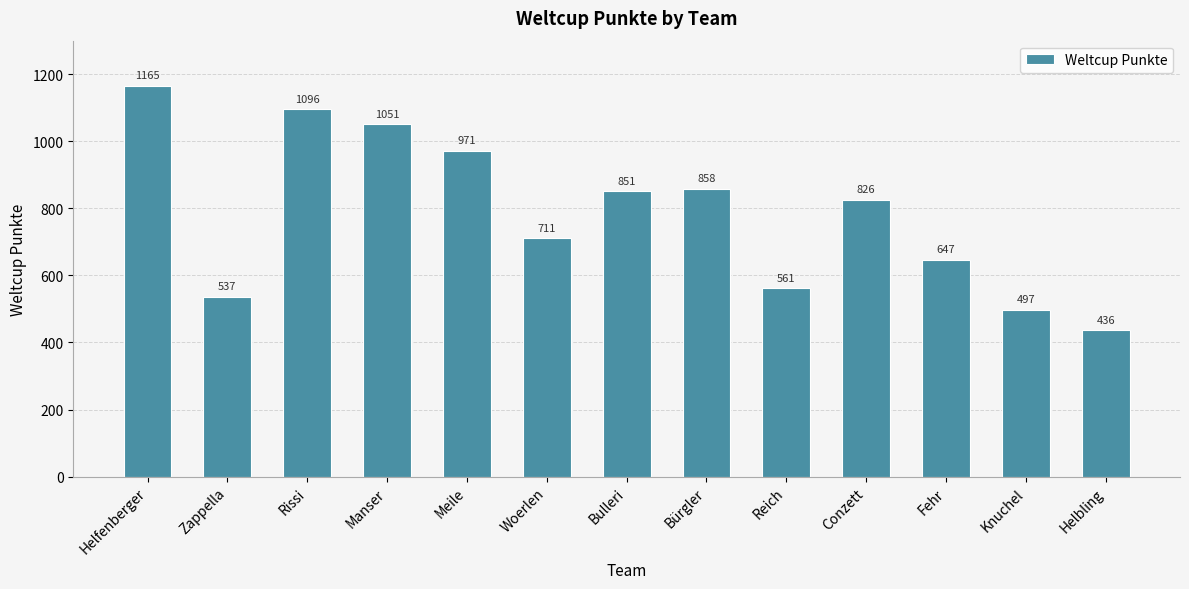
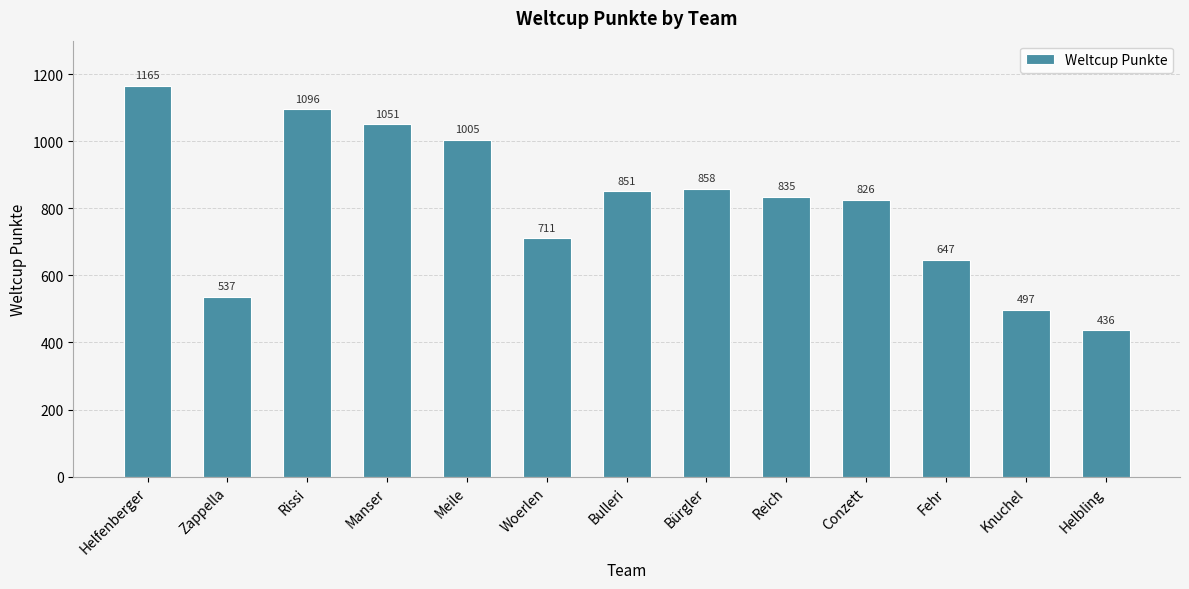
  {
    "Helfenberger": 1165,
    "Zappella": 537,
    "Rissi": 1096,
    "Manser": 1051,
-   "Meile": 971,
+   "Meile": 1005,
    "Woerlen": 711,
    "Bulleri": 851,
    "Bürgler": 858,
-   "Reich": 561,
+   "Reich": 835,
    "Conzett": 826,
    "Fehr": 647,
    "Knuchel": 497,
    "Helbling": 436
  }
